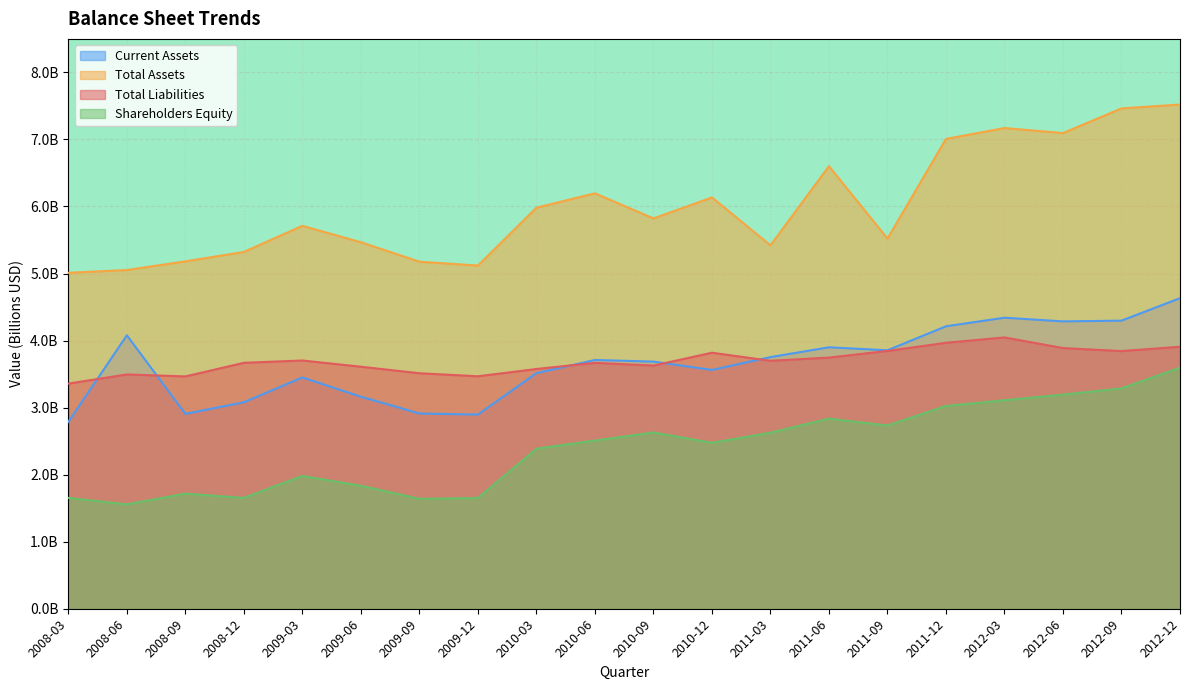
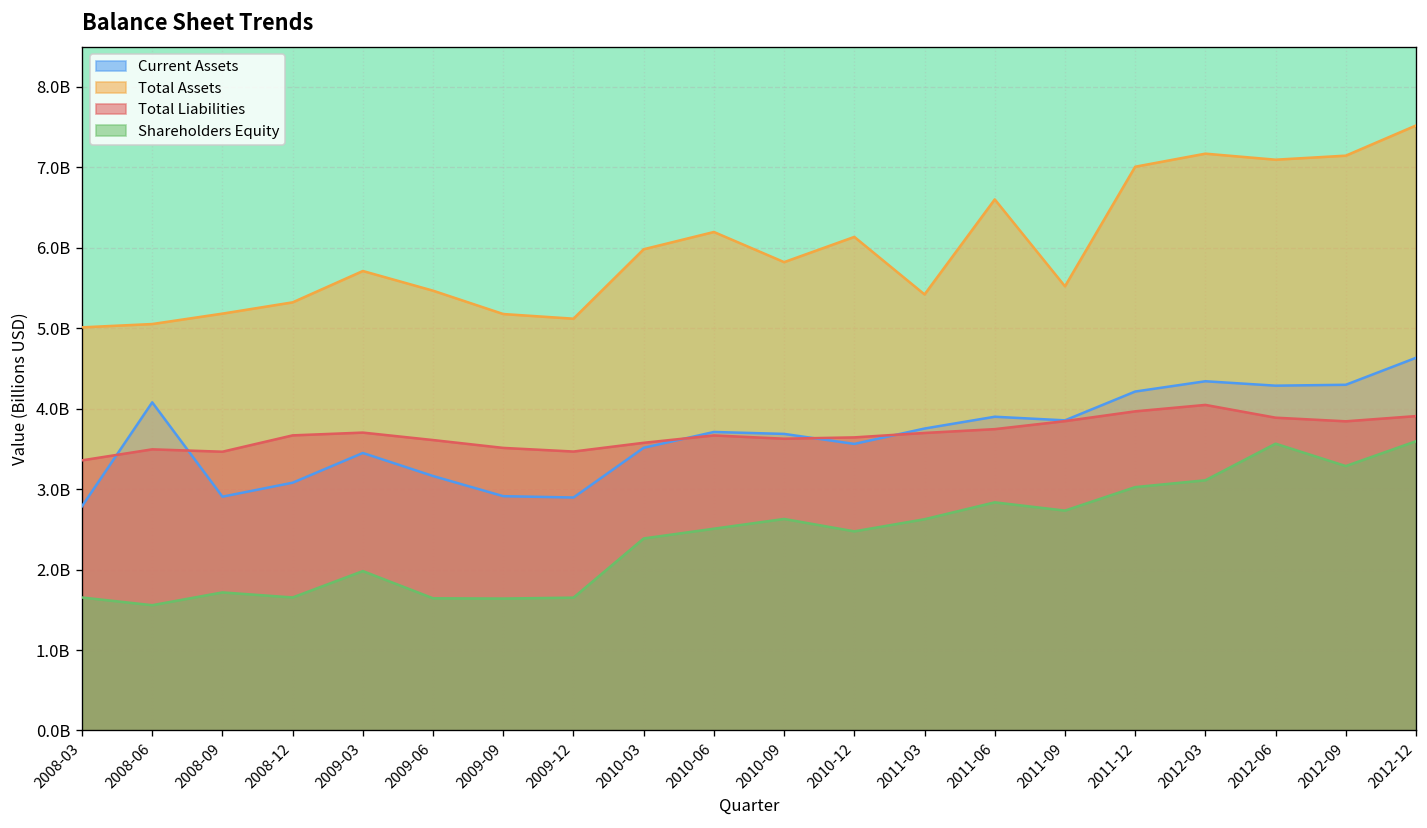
  {
    "Current Assets": {
      "2008-03": 2800000000,
      "2008-06": 4100000000,
      "2008-09": 2900000000,
      "2008-12": 3100000000,
      "2009-03": 3400000000,
      "2009-06": 3200000000,
      "2009-09": 2900000000,
      "2009-12": 2900000000,
      "2010-03": 3500000000,
      "2010-06": 3700000000,
      "2010-09": 3700000000,
      "2010-12": 3600000000,
      "2011-03": 3800000000,
      "2011-06": 3900000000,
      "2011-12": 4200000000,
      "2012-03": 4300000000,
      "2012-06": 4300000000,
      "2012-09": 4300000000,
      "2012-12": 4600000000
    },
    "Total Assets": {
      "2008-03": 5000000000,
      "2008-06": 5100000000,
      "2008-09": 5200000000,
      "2008-12": 5300000000,
      "2009-03": 5700000000,
      "2009-06": 5500000000,
      "2009-09": 5200000000,
      "2009-12": 5100000000,
      "2010-03": 6000000000,
      "2010-06": 6200000000,
      "2010-09": 5800000000,
      "2010-12": 6100000000,
      "2011-03": 5400000000,
      "2011-06": 6600000000,
      "2011-09": 5500000000,
      "2011-12": 7000000000,
      "2012-03": 7200000000,
      "2012-06": 7100000000,
-     "2012-09": 7500000000,
+     "2012-09": 7100000000,
      "2012-12": 7500000000
    },
    "Total Liabilities": {
      "2008-03": 3400000000,
      "2008-06": 3500000000,
      "2008-09": 3500000000,
      "2008-12": 3700000000,
      "2009-03": 3700000000,
      "2009-06": 3600000000,
      "2009-09": 3500000000,
      "2009-12": 3500000000,
      "2010-03": 3600000000,
      "2010-06": 3700000000,
      "2010-09": 3600000000,
-     "2010-12": 3800000000,
+     "2010-12": 3600000000,
      "2011-03": 3700000000,
      "2011-06": 3700000000,
      "2011-12": 4000000000,
      "2012-03": 4000000000,
      "2012-06": 3900000000,
      "2012-09": 3800000000,
      "2012-12": 3900000000
    },
    "Shareholders Equity": {
      "2008-03": 1700000000,
      "2008-06": 1600000000,
      "2008-09": 1700000000,
      "2008-12": 1700000000,
      "2009-03": 2000000000,
-     "2009-06": 1800000000,
+     "2009-06": 1600000000,
      "2009-09": 1600000000,
      "2009-12": 1700000000,
      "2010-03": 2400000000,
      "2010-06": 2500000000,
      "2010-09": 2600000000,
      "2010-12": 2500000000,
      "2011-03": 2600000000,
      "2011-06": 2800000000,
      "2011-09": 2700000000,
      "2011-12": 3000000000,
      "2012-03": 3100000000,
-     "2012-06": 3200000000,
+     "2012-06": 3600000000,
      "2012-09": 3300000000,
      "2012-12": 3600000000
    }
  }
